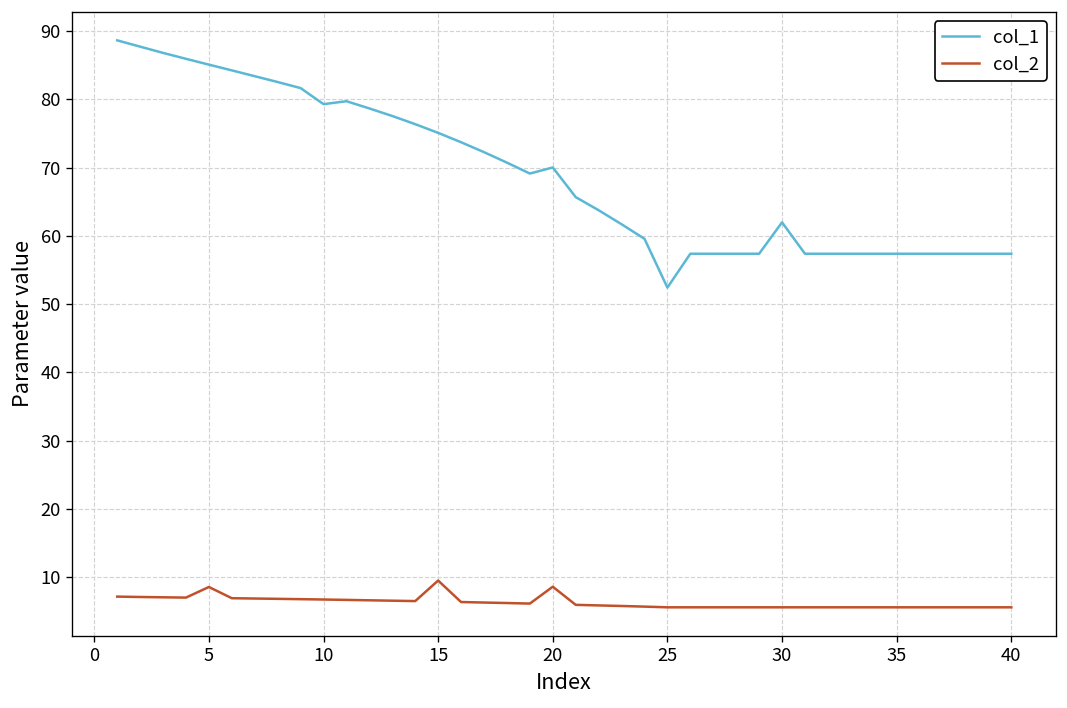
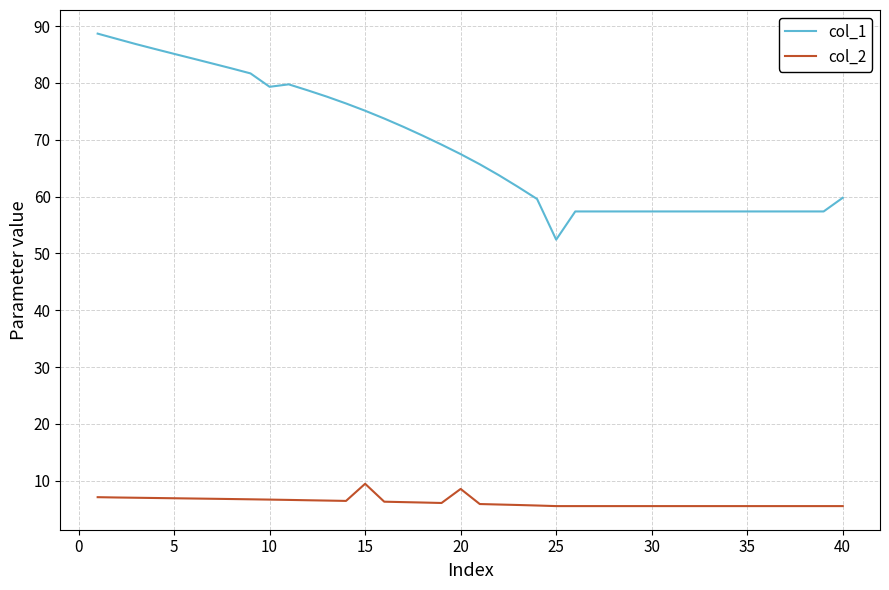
  {
    "col_1": {
      "5": 85,
      "10": 79,
      "15": 75,
-     "20": 70,
+     "20": 67,
      "25": 52,
-     "30": 62,
+     "30": 57,
      "35": 57,
-     "40": 57
+     "40": 60
    },
    "col_2": {
-     "5": 9,
+     "5": 7,
      "10": 7,
      "15": 9,
      "20": 9,
      "25": 6,
      "30": 6,
      "35": 6,
      "40": 6
    }
  }
